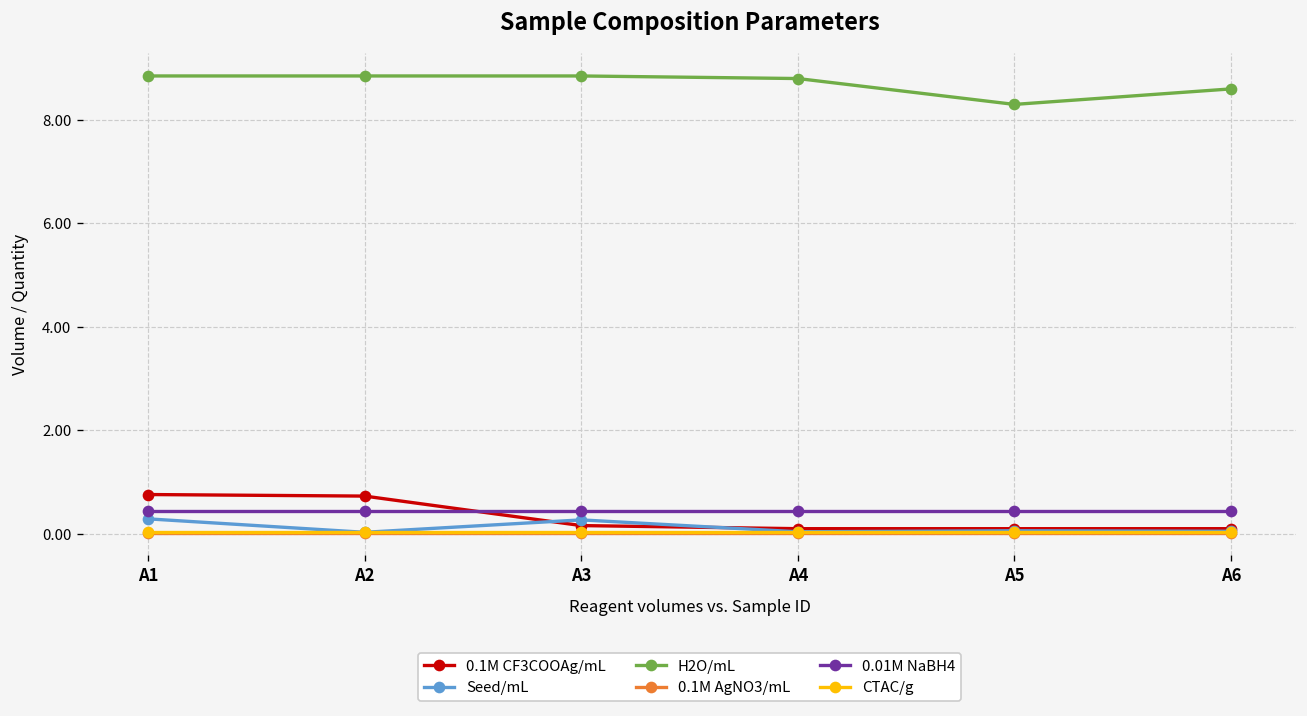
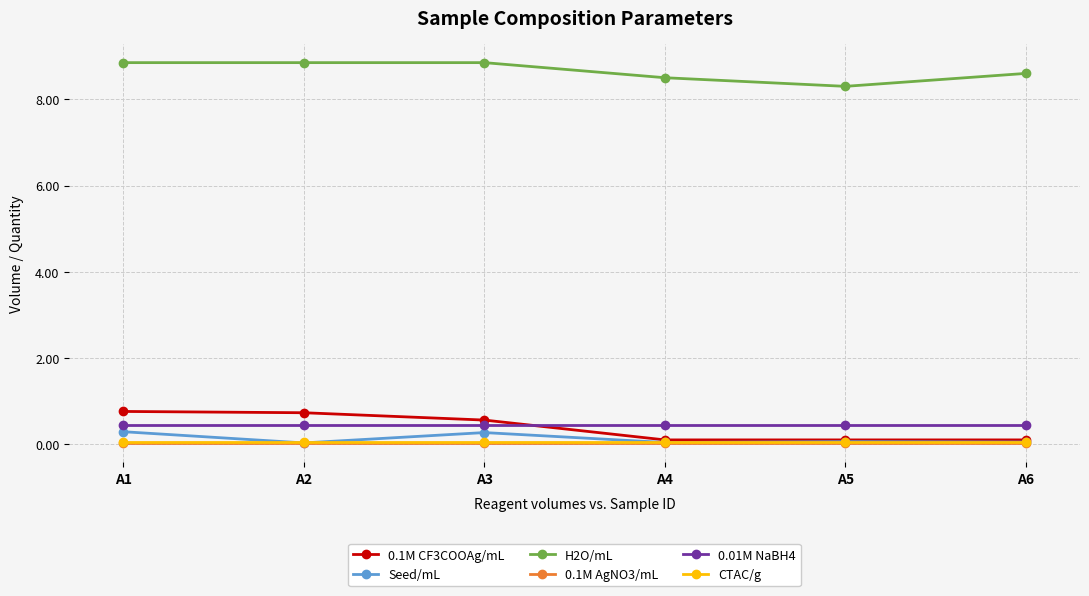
  {
    "0.1M CF3COOAg/mL": {
      "A1": 0.8,
      "A2": 0.7,
-     "A3": 0.2,
+     "A3": 0.6,
      "A4": 0.1
    },
    "Seed/mL": {
      "A1": 0.3,
      "A3": 0.3
    },
    "H2O/mL": {
      "A1": 8.9,
      "A2": 8.9,
      "A3": 8.9,
-     "A4": 8.8,
+     "A4": 8.5,
      "A5": 8.3,
      "A6": 8.6
    },
    "0.01M NaBH4": {
      "A1": 0.5,
      "A2": 0.5,
      "A3": 0.5,
      "A4": 0.5,
      "A5": 0.5,
      "A6": 0.5
    }
  }
